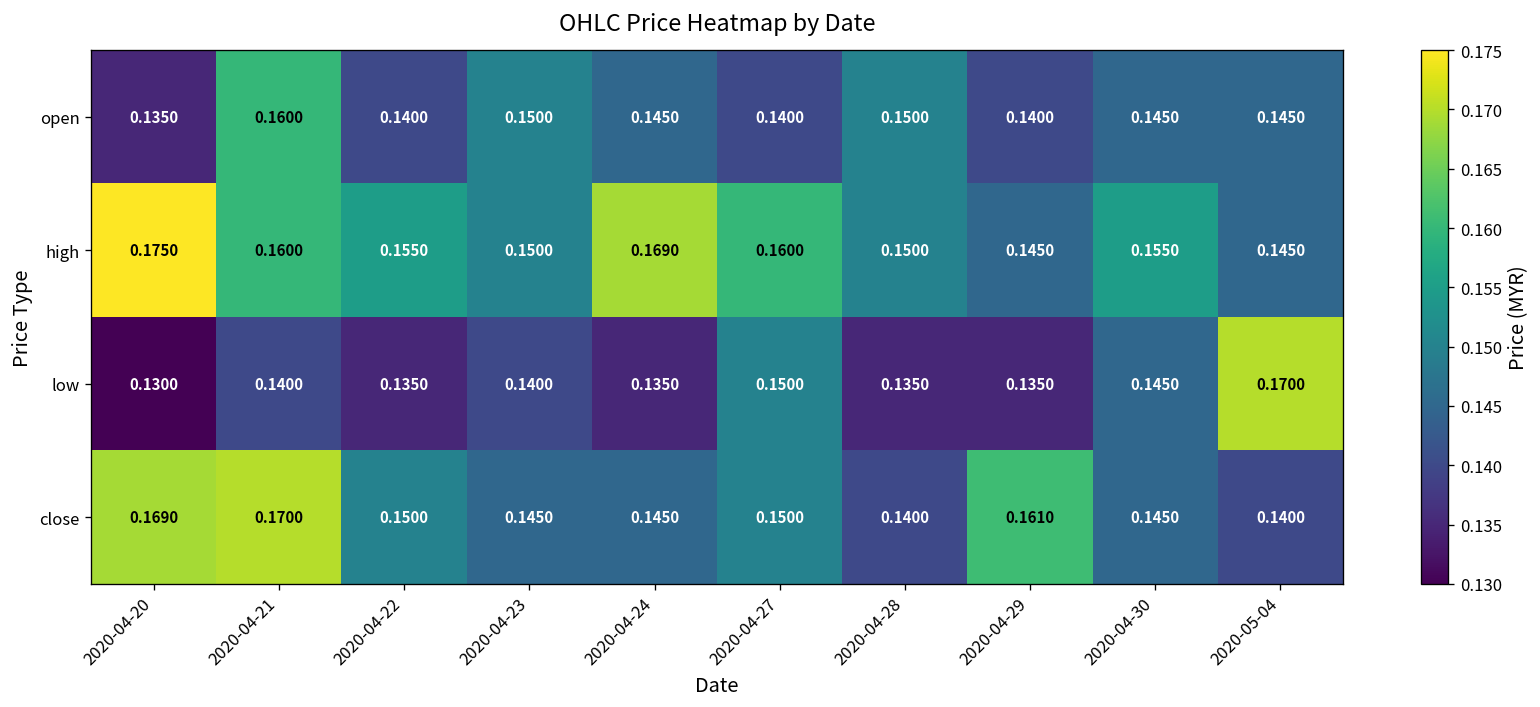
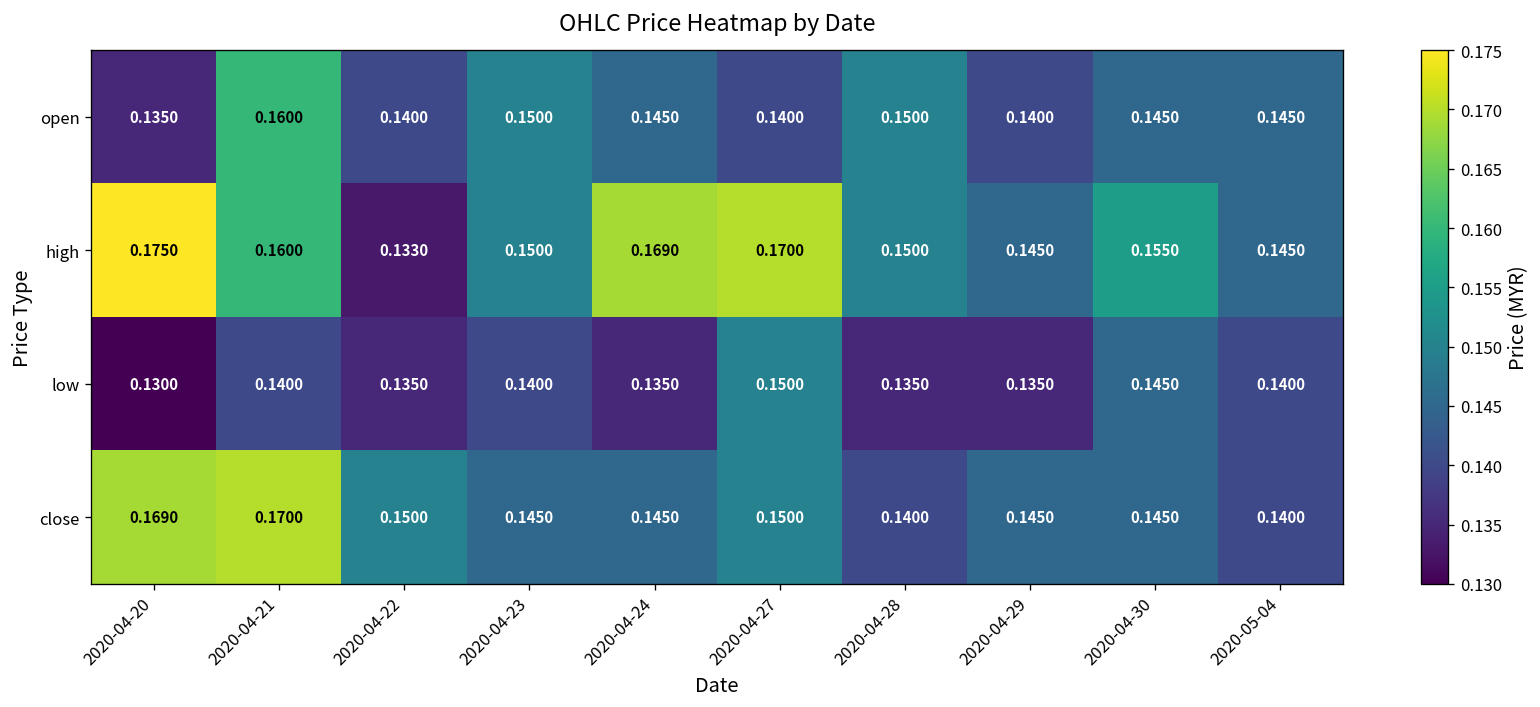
  {
    "open": {
      "2020-04-20": 0.1350,
      "2020-04-21": 0.1600,
      "2020-04-22": 0.1400,
      "2020-04-23": 0.1500,
      "2020-04-24": 0.1450,
      "2020-04-27": 0.1400,
      "2020-04-28": 0.1500,
      "2020-04-29": 0.1400,
      "2020-04-30": 0.1450,
      "2020-05-04": 0.1450
    },
    "high": {
      "2020-04-20": 0.1750,
      "2020-04-21": 0.1600,
-     "2020-04-22": 0.1550,
+     "2020-04-22": 0.1330,
      "2020-04-23": 0.1500,
      "2020-04-24": 0.1690,
-     "2020-04-27": 0.1600,
+     "2020-04-27": 0.1700,
      "2020-04-28": 0.1500,
      "2020-04-29": 0.1450,
      "2020-04-30": 0.1550,
      "2020-05-04": 0.1450
    },
    "low": {
      "2020-04-20": 0.1300,
      "2020-04-21": 0.1400,
      "2020-04-22": 0.1350,
      "2020-04-23": 0.1400,
      "2020-04-24": 0.1350,
      "2020-04-27": 0.1500,
      "2020-04-28": 0.1350,
      "2020-04-29": 0.1350,
      "2020-04-30": 0.1450,
-     "2020-05-04": 0.1700
+     "2020-05-04": 0.1400
    },
    "close": {
      "2020-04-20": 0.1690,
      "2020-04-21": 0.1700,
      "2020-04-22": 0.1500,
      "2020-04-23": 0.1450,
      "2020-04-24": 0.1450,
      "2020-04-27": 0.1500,
      "2020-04-28": 0.1400,
-     "2020-04-29": 0.1610,
+     "2020-04-29": 0.1450,
      "2020-04-30": 0.1450,
      "2020-05-04": 0.1400
    }
  }
